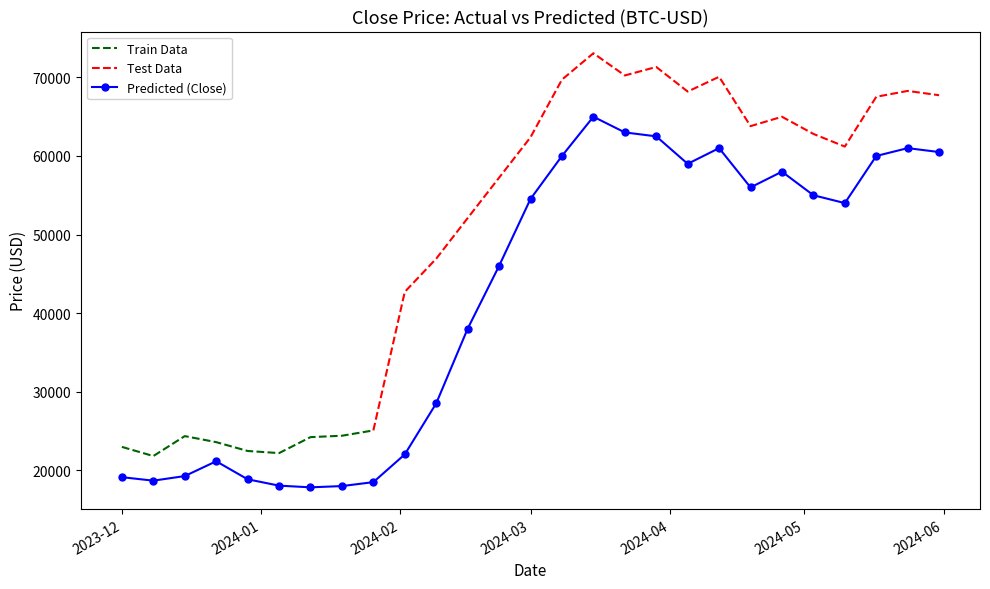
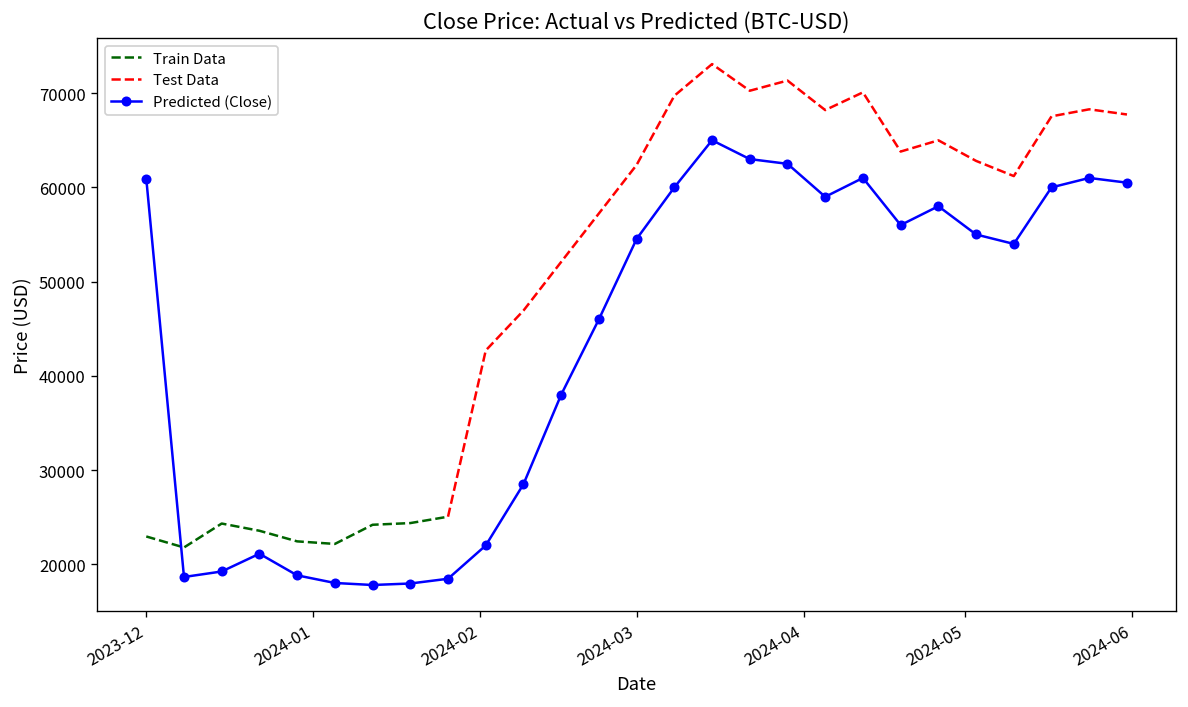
  {
    "Train Data": {
      "2023-12": 23000
    },
    "Test Data": {
      "2024-03": 62000
    },
    "Predicted (Close)": {
-     "2023-12": 19000,
+     "2023-12": 61000,
      "2024-03": 55000
    }
  }
